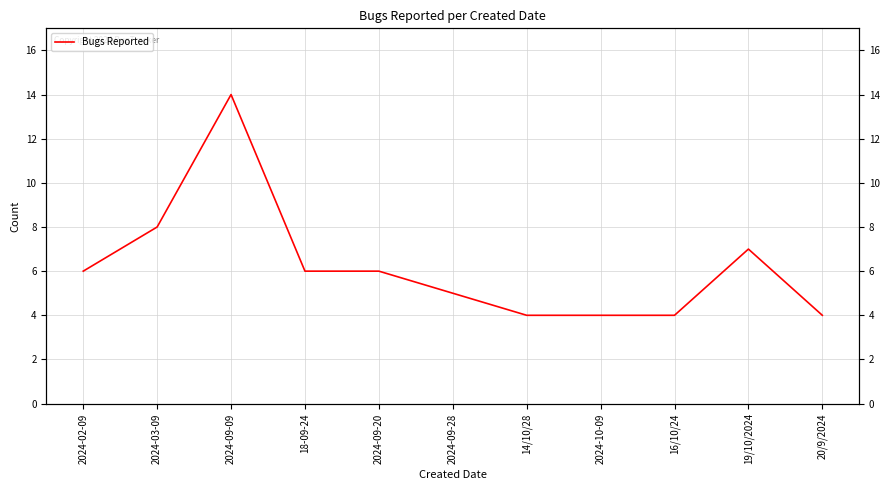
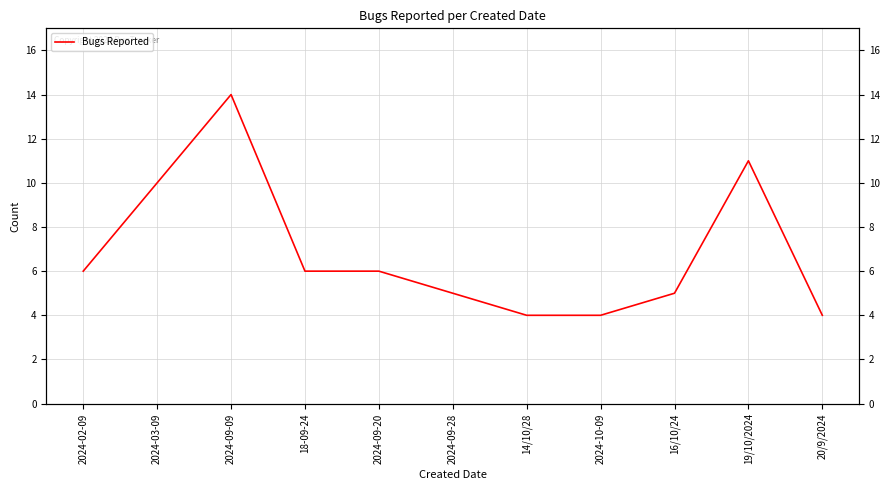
  {
    "2024-02-09": 6,
-   "2024-03-09": 8,
+   "2024-03-09": 10,
    "2024-09-09": 14,
    "18-09-24": 6,
    "2024-09-20": 6,
    "2024-09-28": 5,
    "14/10/28": 4,
    "2024-10-09": 4,
-   "16/10/24": 4,
-   "19/10/2024": 7,
+   "16/10/24": 5,
+   "19/10/2024": 11,
    "20/9/2024": 4
  }
